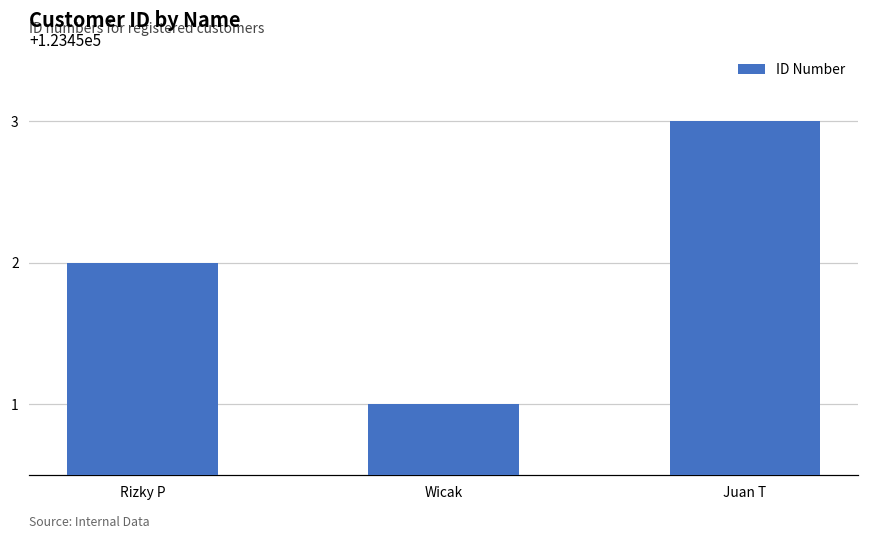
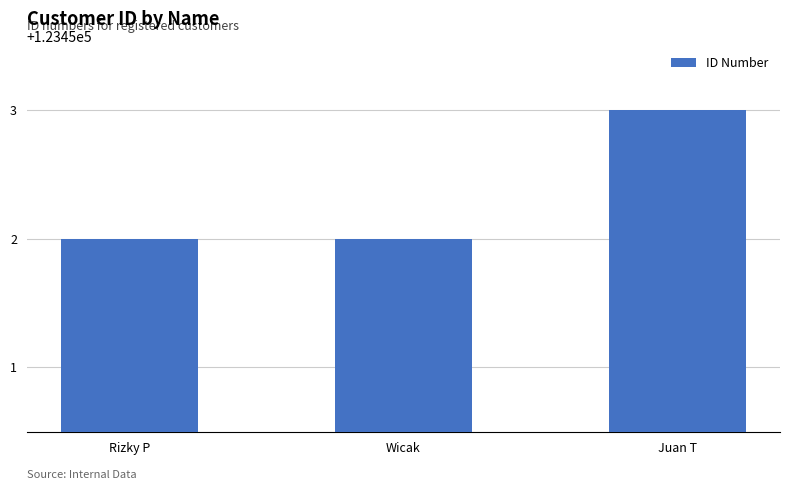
  {
    "Rizky P": 123452,
-   "Wicak": 123451,
+   "Wicak": 123452,
    "Juan T": 123453
  }
